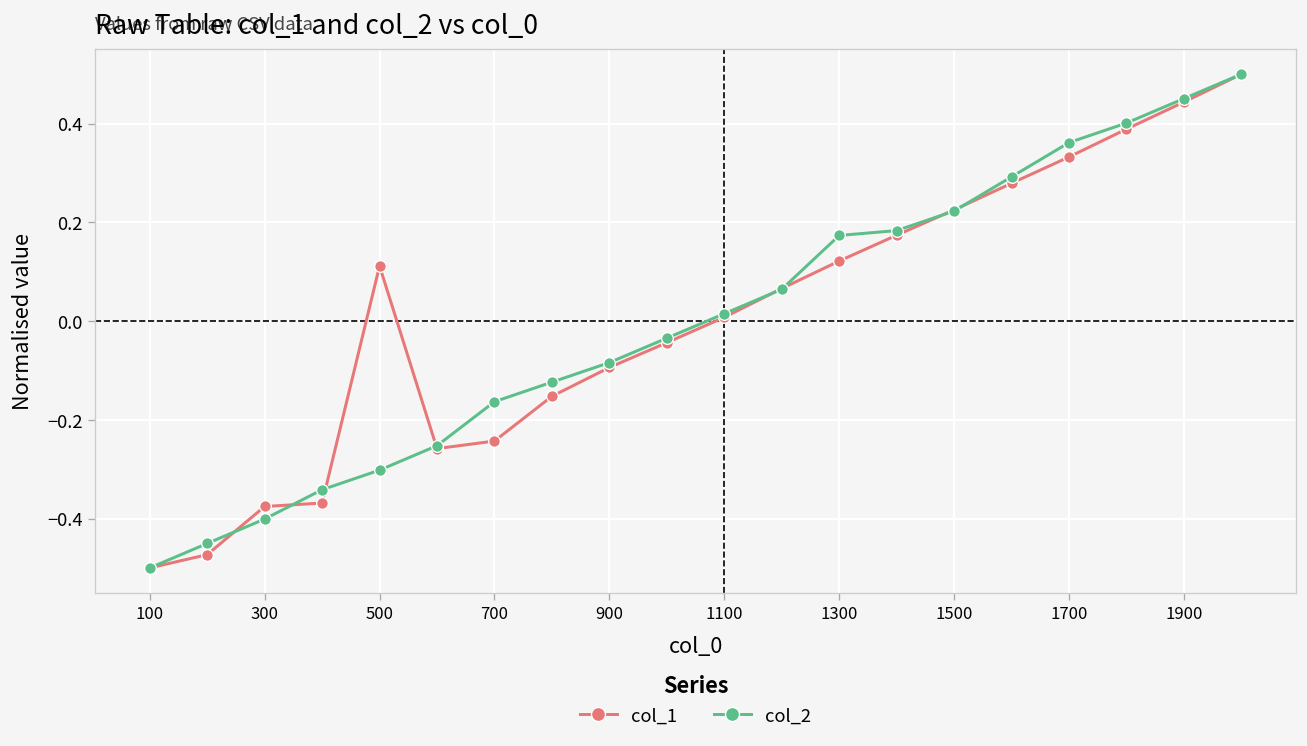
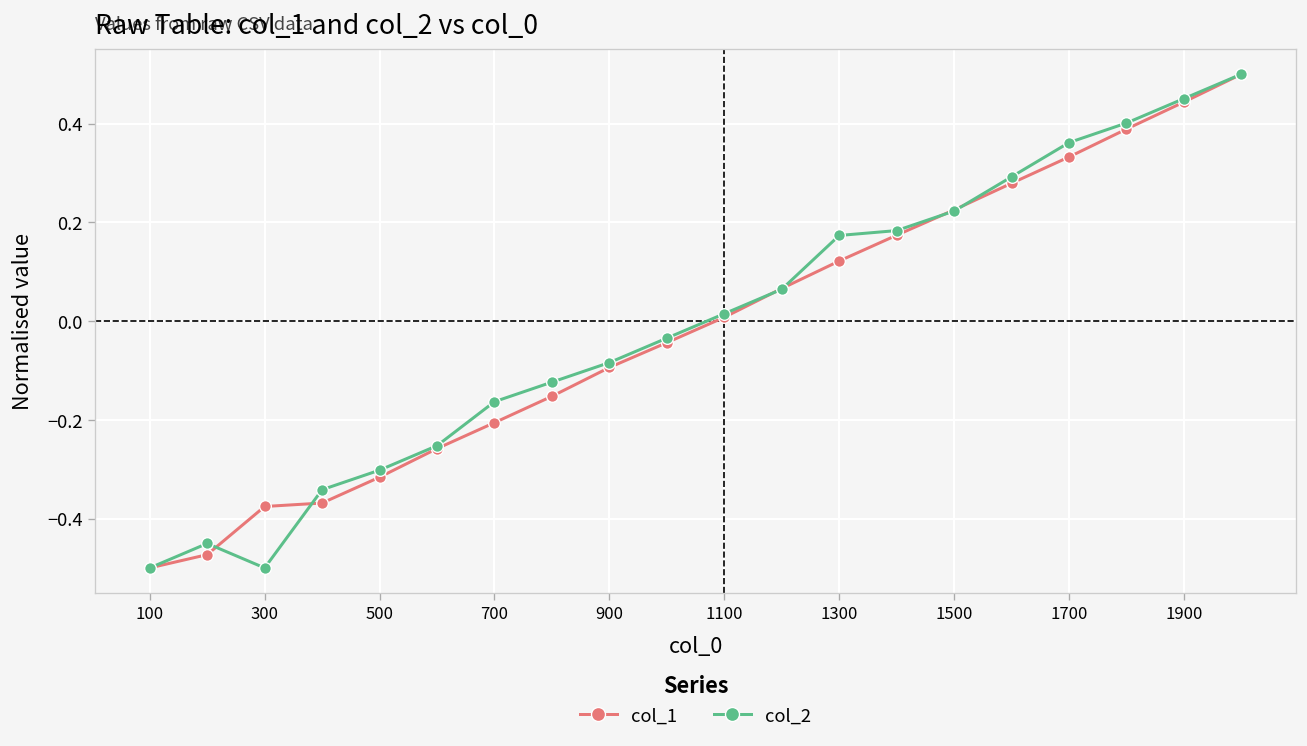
  {
    "col_1": {
      "300": -0.38,
-     "500": 0.11,
-     "700": -0.24,
+     "500": -0.32,
+     "700": -0.21,
      "900": -0.09,
      "1100": 0.01,
      "1300": 0.12,
      "1700": 0.33,
      "1900": 0.44
    },
    "col_2": {
-     "300": -0.40,
+     "300": -0.50,
      "500": -0.30,
      "700": -0.16,
      "900": -0.08,
      "1100": 0.01,
      "1300": 0.17,
      "1700": 0.36,
      "1900": 0.45
    }
  }
